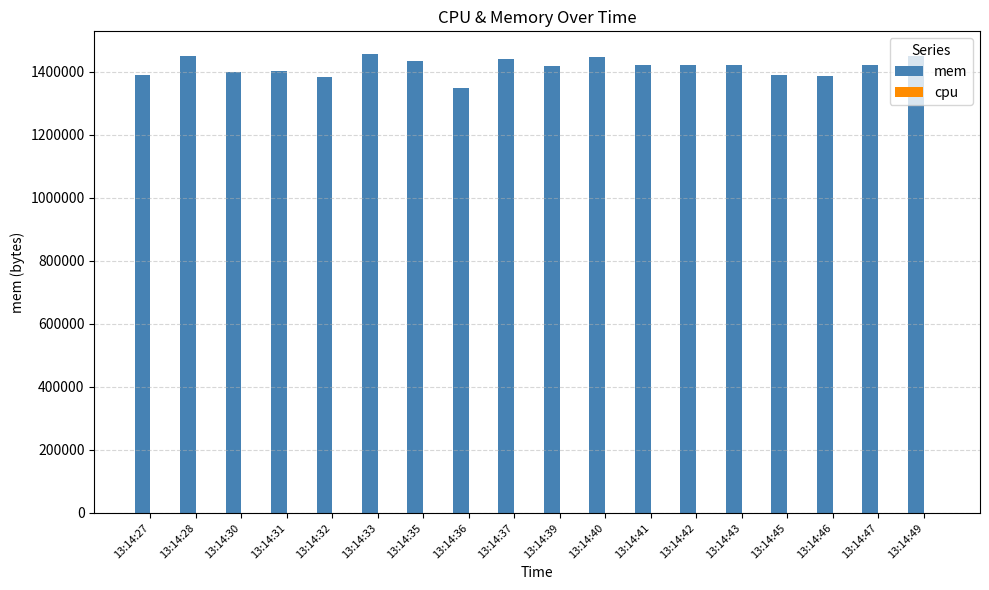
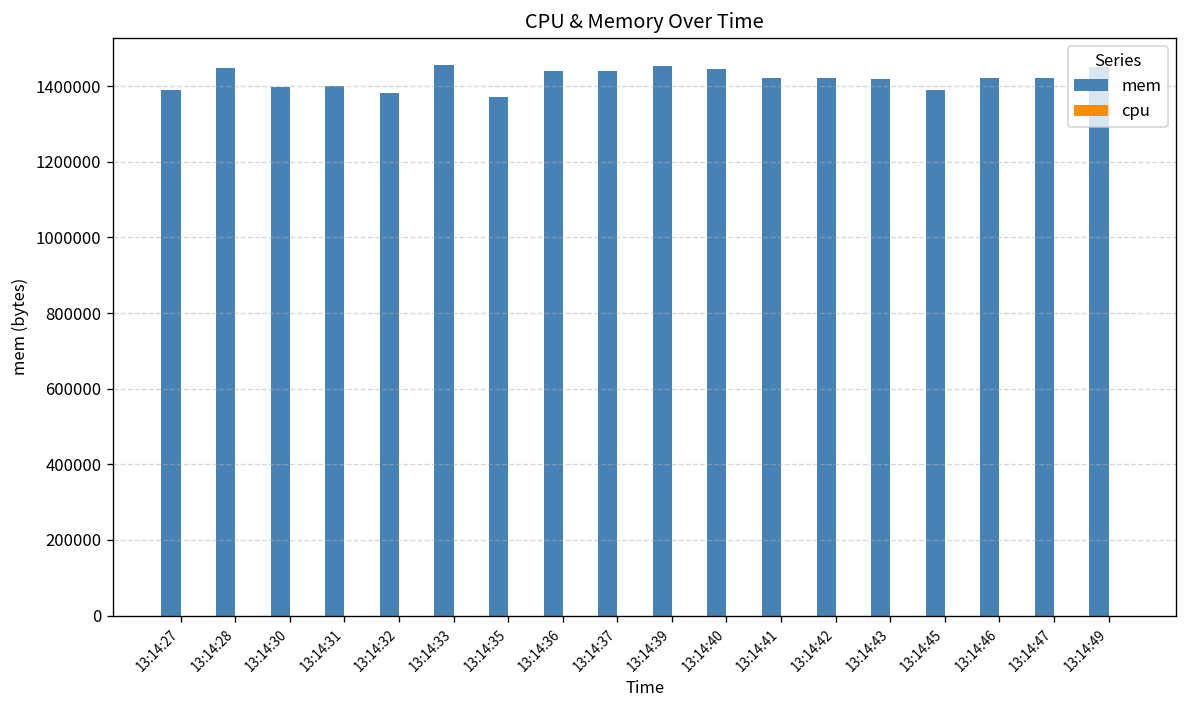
  {
    "mem": {
      "13:14:27": 1390000,
      "13:14:28": 1450000,
      "13:14:30": 1400000,
      "13:14:31": 1400000,
      "13:14:32": 1380000,
      "13:14:33": 1460000,
-     "13:14:35": 1430000,
-     "13:14:36": 1350000,
+     "13:14:35": 1370000,
+     "13:14:36": 1440000,
      "13:14:37": 1440000,
-     "13:14:39": 1420000,
+     "13:14:39": 1450000,
      "13:14:40": 1450000,
      "13:14:41": 1420000,
      "13:14:42": 1420000,
      "13:14:43": 1420000,
      "13:14:45": 1390000,
-     "13:14:46": 1390000,
+     "13:14:46": 1420000,
      "13:14:47": 1420000
    }
  }
